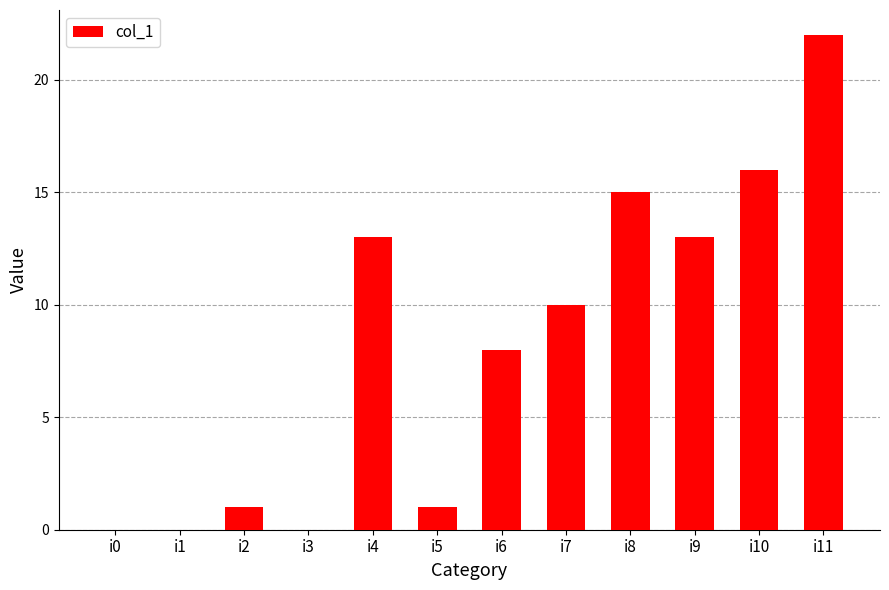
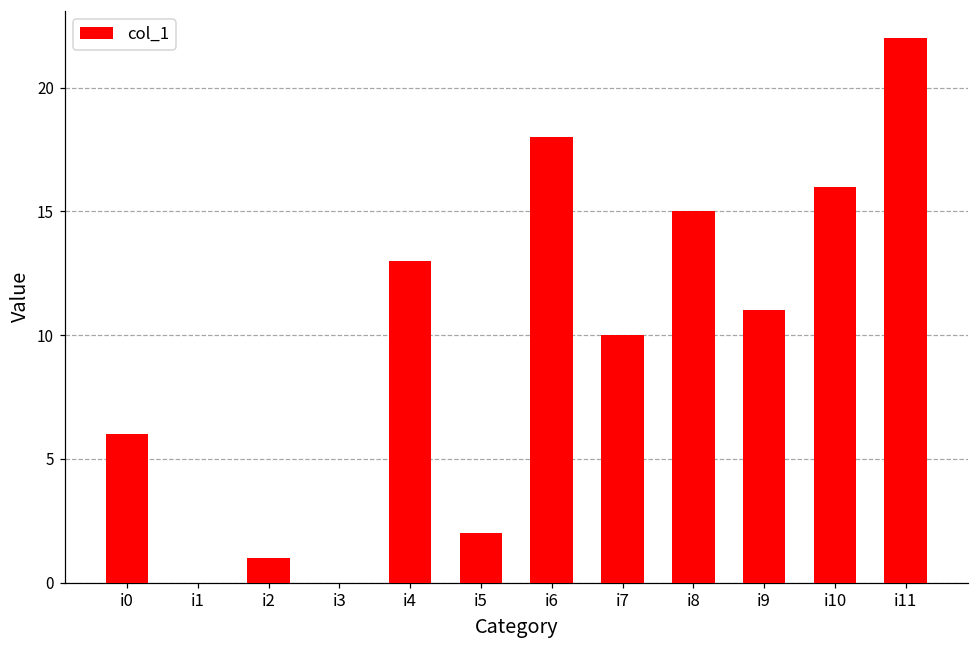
  {
-   "i0": 0,
+   "i0": 6,
    "i1": 0,
    "i2": 1,
    "i3": 0,
    "i4": 13,
-   "i5": 1,
-   "i6": 8,
+   "i5": 2,
+   "i6": 18,
    "i7": 10,
    "i8": 15,
-   "i9": 13,
+   "i9": 11,
    "i10": 16,
    "i11": 22
  }
